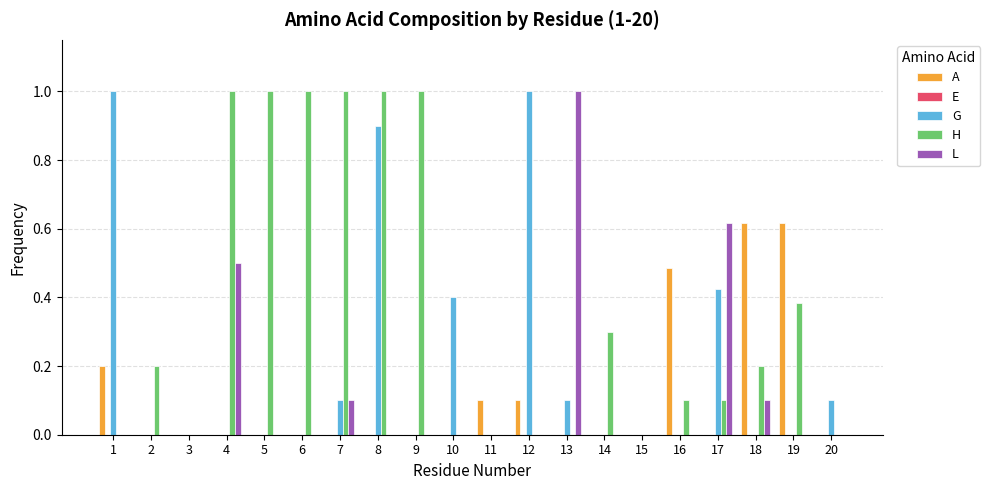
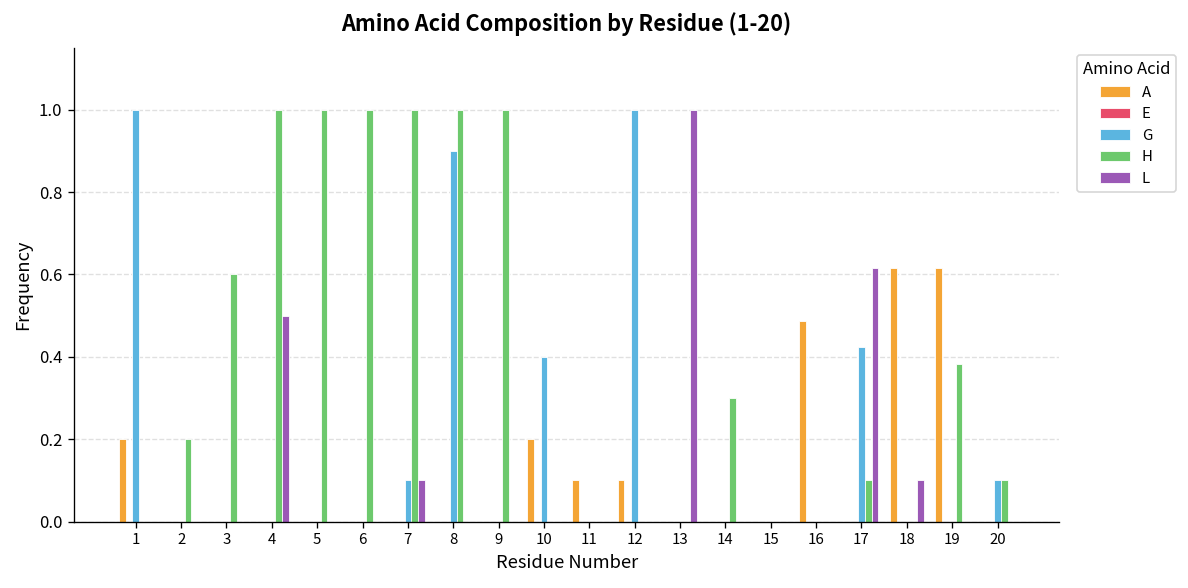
  {
    "A": {
      "1": 0.2,
      "2": 0.0,
      "3": 0.0,
      "4": 0.0,
      "5": 0.0,
      "6": 0.0,
      "7": 0.0,
      "8": 0.0,
      "9": 0.0,
-     "10": 0.0,
+     "10": 0.2,
      "11": 0.1,
      "12": 0.1,
      "13": 0.0,
      "14": 0.0,
      "15": 0.0,
      "16": 0.49,
      "17": 0.0,
      "18": 0.62,
      "19": 0.62,
      "20": 0.0
    },
    "E": {
      "1": 0.0,
      "2": 0.0,
      "3": 0.0,
      "4": 0.0,
      "5": 0.0,
      "6": 0.0,
      "7": 0.0,
      "8": 0.0,
      "9": 0.0,
      "10": 0.0,
      "11": 0.0,
      "12": 0.0,
      "13": 0.0,
      "14": 0.0,
      "15": 0.0,
      "16": 0.0,
      "17": 0.0,
      "18": 0.0,
      "19": 0.0,
      "20": 0.0
    },
    "G": {
      "1": 1.0,
      "2": 0.0,
      "3": 0.0,
      "4": 0.0,
      "5": 0.0,
      "6": 0.0,
      "7": 0.1,
      "8": 0.9,
      "9": 0.0,
      "10": 0.4,
      "11": 0.0,
      "12": 1.0,
-     "13": 0.1,
+     "13": 0.0,
      "14": 0.0,
      "15": 0.0,
      "16": 0.0,
      "17": 0.42,
      "18": 0.0,
      "19": 0.0,
      "20": 0.1
    },
    "H": {
      "1": 0.0,
      "2": 0.2,
-     "3": 0.0,
+     "3": 0.6,
      "4": 1.0,
      "5": 1.0,
      "6": 1.0,
      "7": 1.0,
      "8": 1.0,
      "9": 1.0,
      "10": 0.0,
      "11": 0.0,
      "12": 0.0,
      "13": 0.0,
      "14": 0.3,
      "15": 0.0,
-     "16": 0.1,
+     "16": 0.0,
      "17": 0.1,
-     "18": 0.2,
+     "18": 0.0,
      "19": 0.38,
-     "20": 0.0
+     "20": 0.1
    },
    "L": {
      "1": 0.0,
      "2": 0.0,
      "3": 0.0,
      "4": 0.5,
      "5": 0.0,
      "6": 0.0,
      "7": 0.1,
      "8": 0.0,
      "9": 0.0,
      "10": 0.0,
      "11": 0.0,
      "12": 0.0,
      "13": 1.0,
      "14": 0.0,
      "15": 0.0,
      "16": 0.0,
      "17": 0.62,
      "18": 0.1,
      "19": 0.0,
      "20": 0.0
    }
  }
